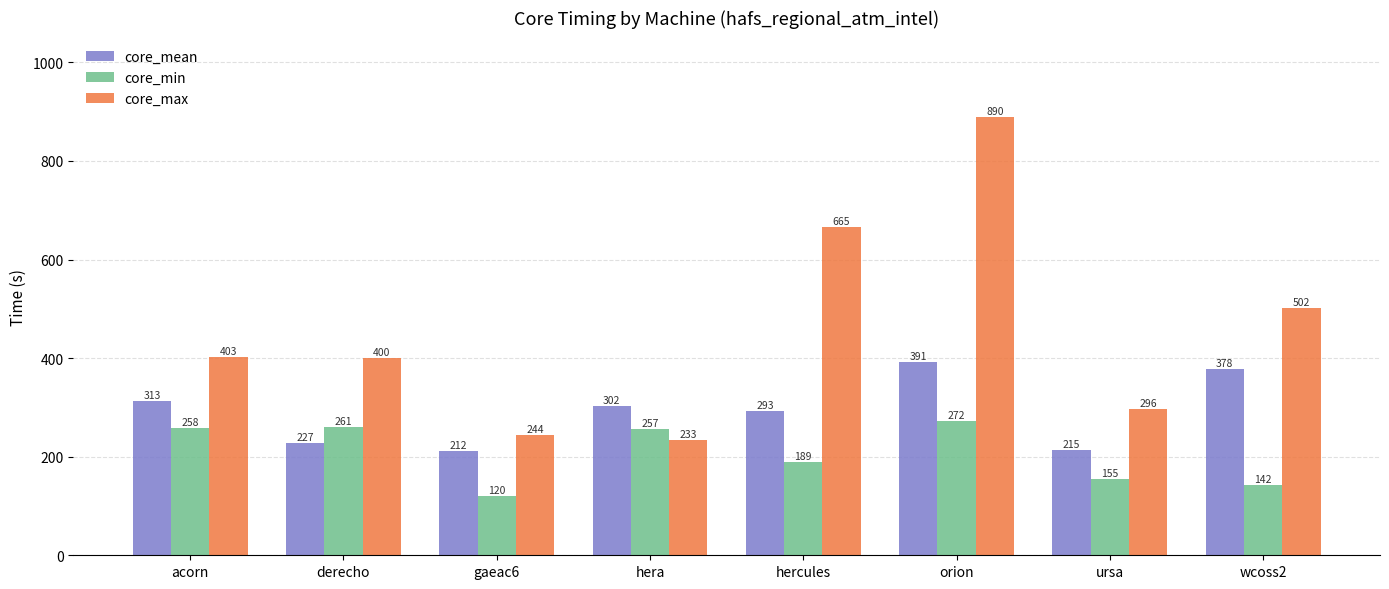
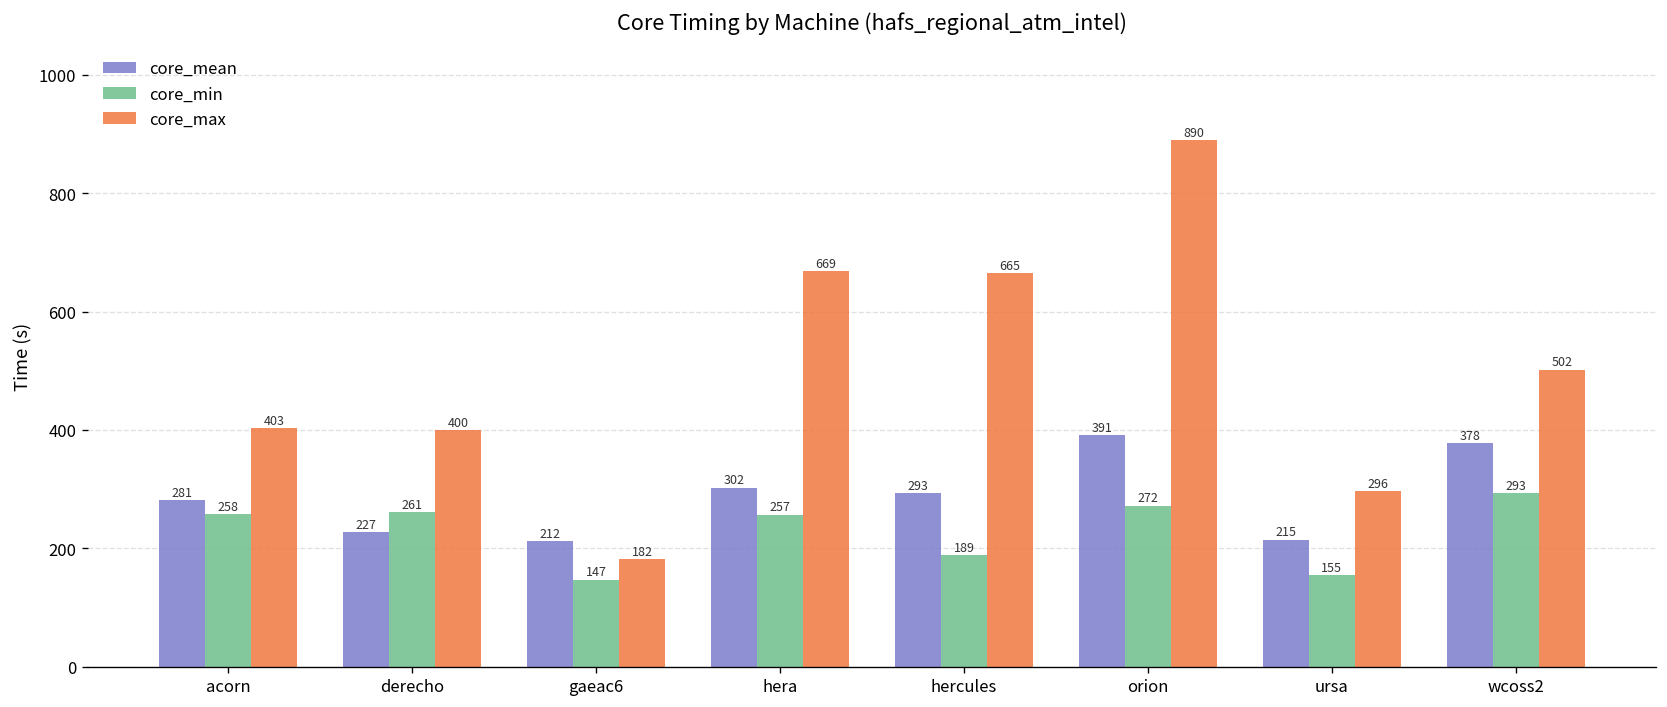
  {
    "core_mean": {
-     "acorn": 313,
+     "acorn": 281,
      "derecho": 227,
      "gaeac6": 212,
      "hera": 302,
      "hercules": 293,
      "orion": 391,
      "ursa": 215,
      "wcoss2": 378
    },
    "core_min": {
      "acorn": 258,
      "derecho": 261,
-     "gaeac6": 120,
+     "gaeac6": 147,
      "hera": 257,
      "hercules": 189,
      "orion": 272,
      "ursa": 155,
-     "wcoss2": 142
+     "wcoss2": 293
    },
    "core_max": {
      "acorn": 403,
      "derecho": 400,
-     "gaeac6": 244,
-     "hera": 233,
+     "gaeac6": 182,
+     "hera": 669,
      "hercules": 665,
      "orion": 890,
      "ursa": 296,
      "wcoss2": 502
    }
  }
